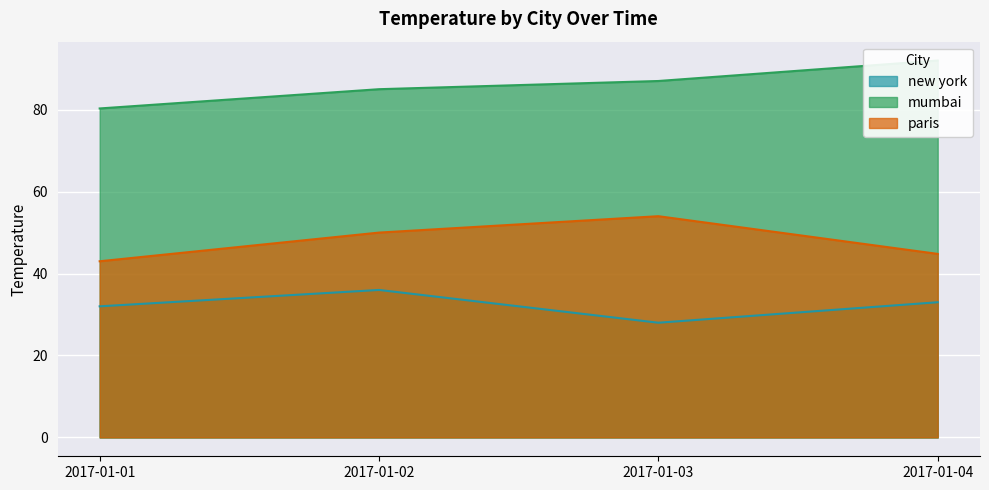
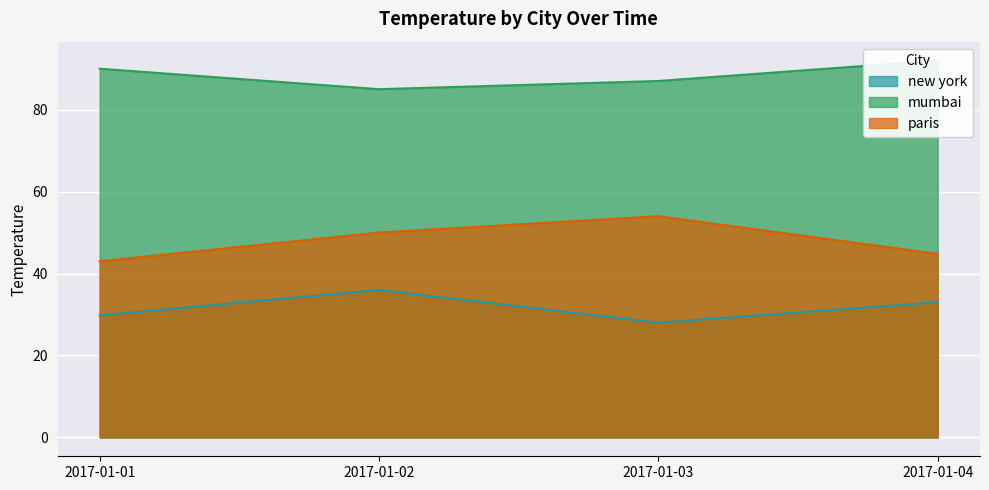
  {
    "new york": {
-     "2017-01-01": 32,
+     "2017-01-01": 30,
      "2017-01-02": 36,
      "2017-01-03": 28,
      "2017-01-04": 33
    },
    "mumbai": {
-     "2017-01-01": 80,
+     "2017-01-01": 90,
      "2017-01-02": 85,
      "2017-01-03": 87
    },
    "paris": {
      "2017-01-01": 43,
      "2017-01-02": 50,
      "2017-01-03": 54,
      "2017-01-04": 45
    }
  }
